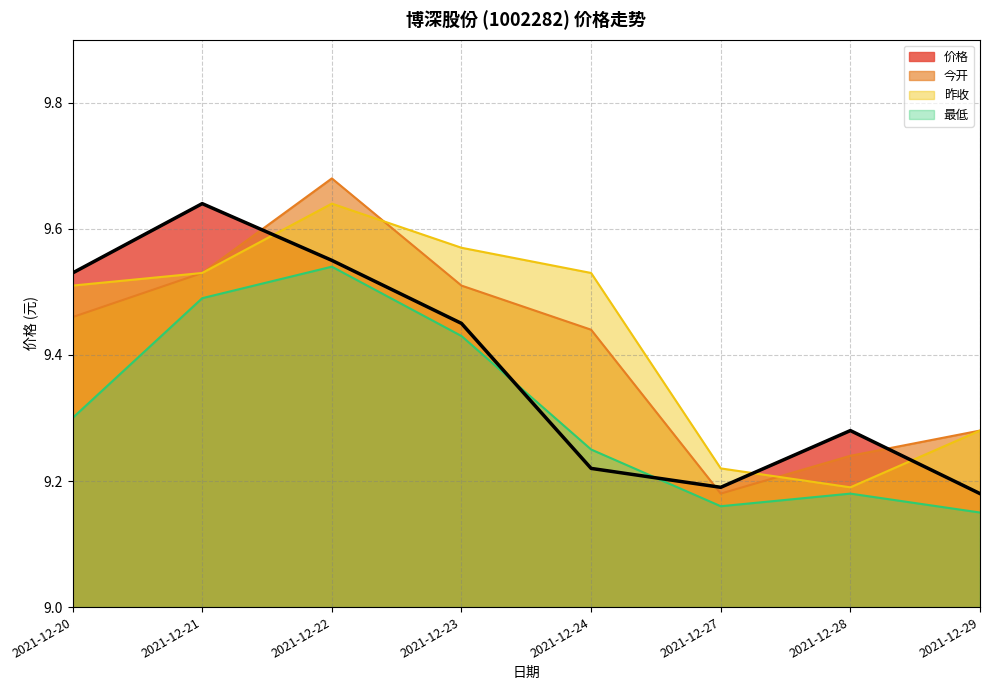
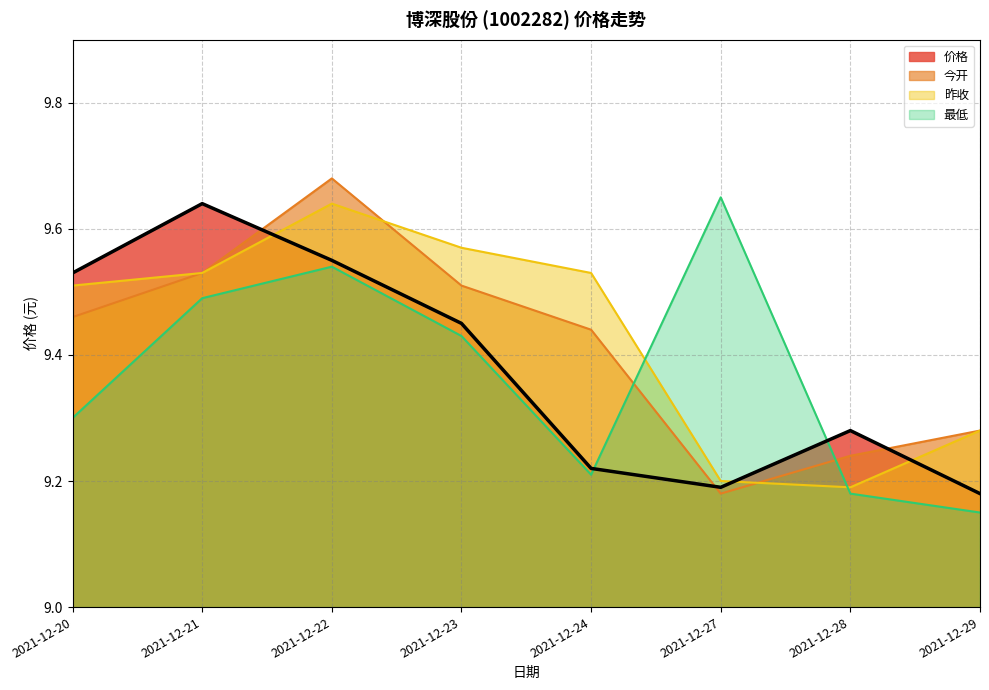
  {
    "昨收": {
      "2021-12-20": 9.51,
      "2021-12-22": 9.64,
      "2021-12-23": 9.57,
      "2021-12-24": 9.53,
-     "2021-12-27": 9.22,
+     "2021-12-27": 9.20,
      "2021-12-28": 9.19
    },
    "最低": {
      "2021-12-20": 9.30,
      "2021-12-21": 9.49,
      "2021-12-22": 9.54,
      "2021-12-23": 9.43,
-     "2021-12-24": 9.25,
-     "2021-12-27": 9.16,
+     "2021-12-24": 9.21,
+     "2021-12-27": 9.65,
      "2021-12-28": 9.18,
      "2021-12-29": 9.15
    }
  }
